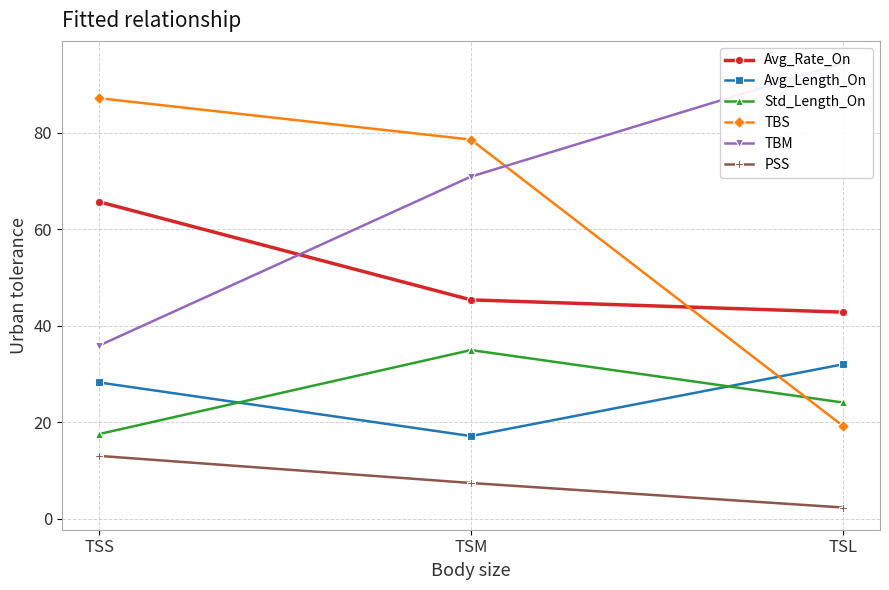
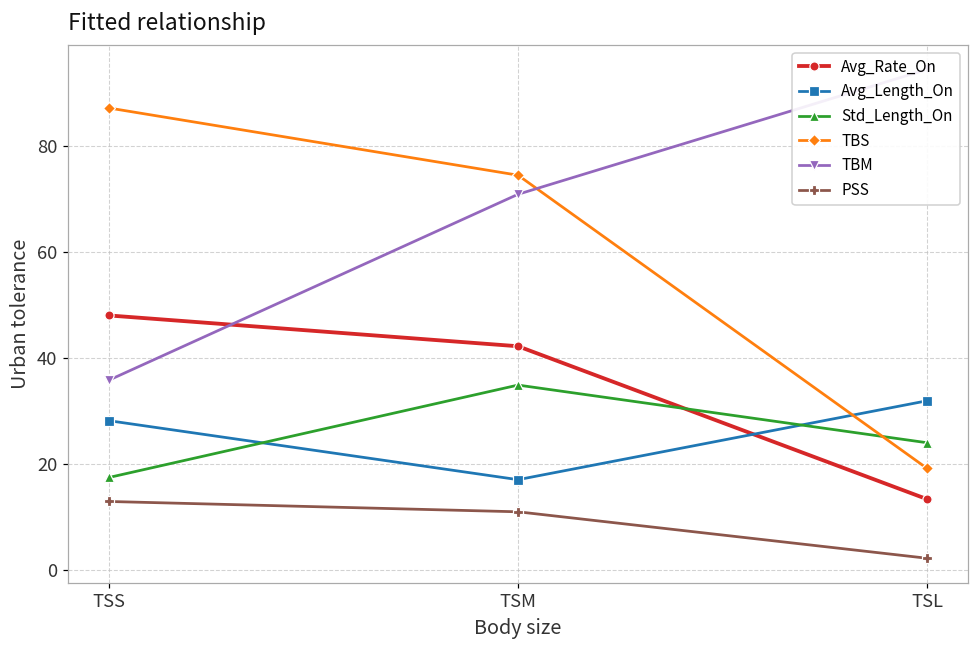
  {
    "Avg_Rate_On": {
-     "TSS": 66,
-     "TSM": 45,
-     "TSL": 43
+     "TSS": 48,
+     "TSM": 42,
+     "TSL": 13
    },
    "Avg_Length_On": {
      "TSS": 28,
      "TSM": 17,
      "TSL": 32
    },
    "Std_Length_On": {
      "TSS": 18,
      "TSM": 35,
      "TSL": 24
    },
    "TBS": {
      "TSS": 87,
-     "TSM": 79,
+     "TSM": 75,
      "TSL": 19
    },
    "TBM": {
      "TSS": 36,
      "TSM": 71
    },
    "PSS": {
      "TSS": 13,
-     "TSM": 7,
+     "TSM": 11,
      "TSL": 2
    }
  }
